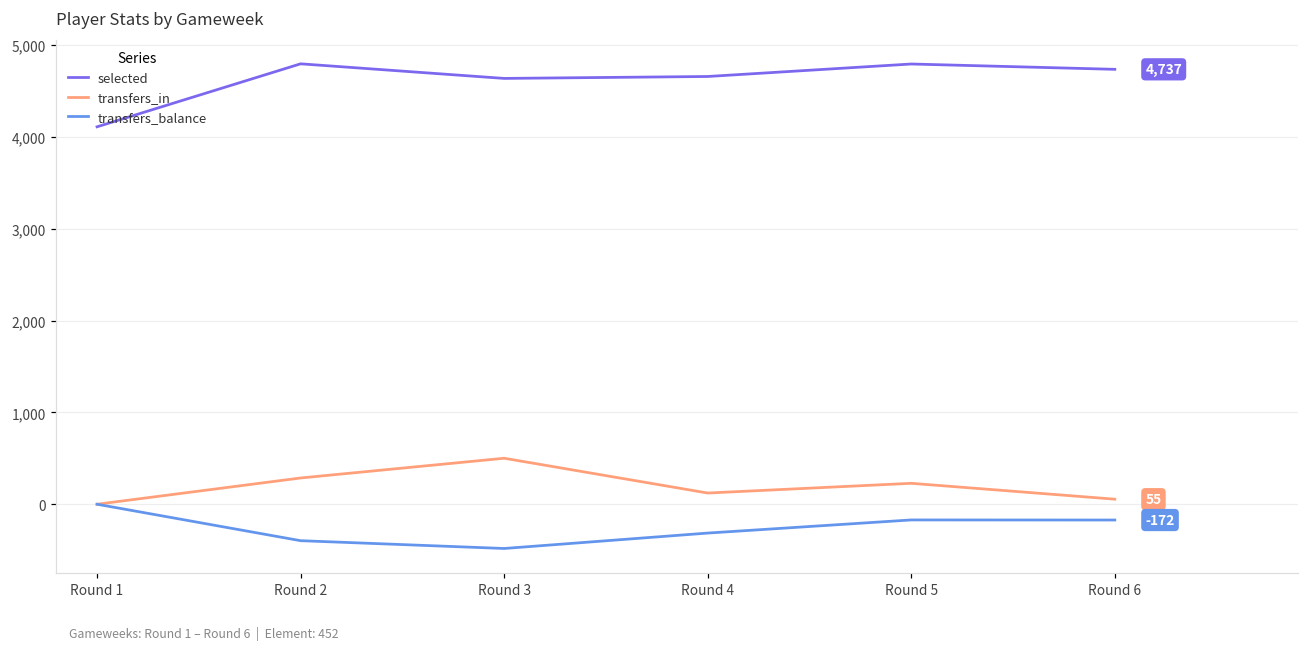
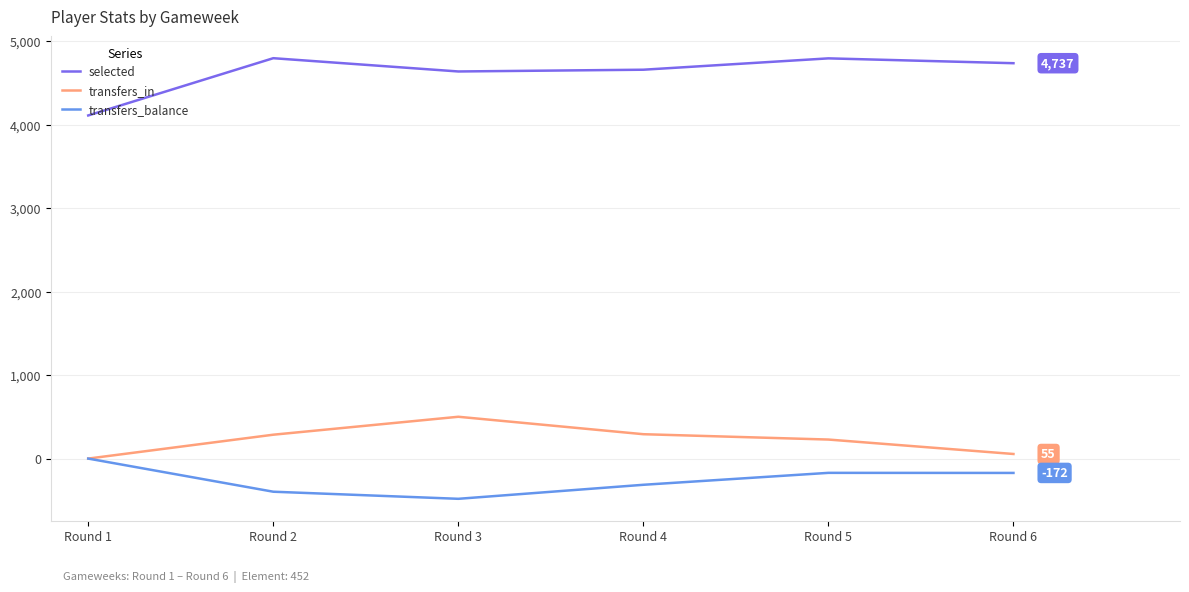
  {
    "transfers_in": {
      "Round 2": 300,
      "Round 3": 500,
-     "Round 4": 100,
+     "Round 4": 300,
      "Round 5": 200
    }
  }
